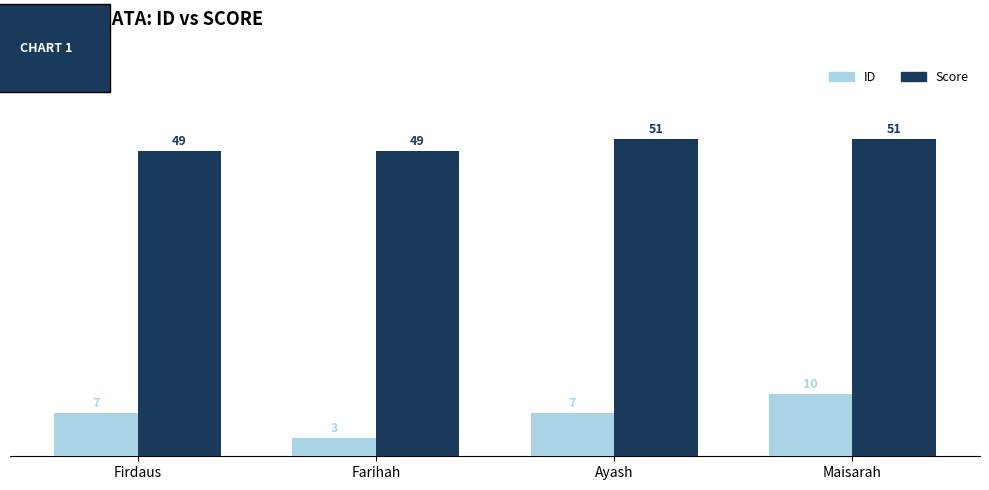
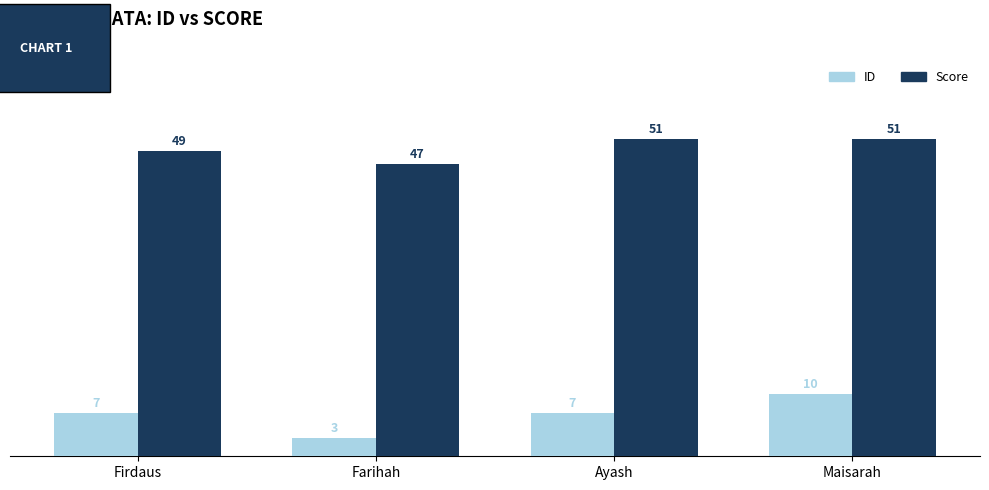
  {
    "ID": {
      "Firdaus": 7,
      "Farihah": 3,
      "Ayash": 7,
      "Maisarah": 10
    },
    "Score": {
      "Firdaus": 49,
-     "Farihah": 49,
+     "Farihah": 47,
      "Ayash": 51,
      "Maisarah": 51
    }
  }
